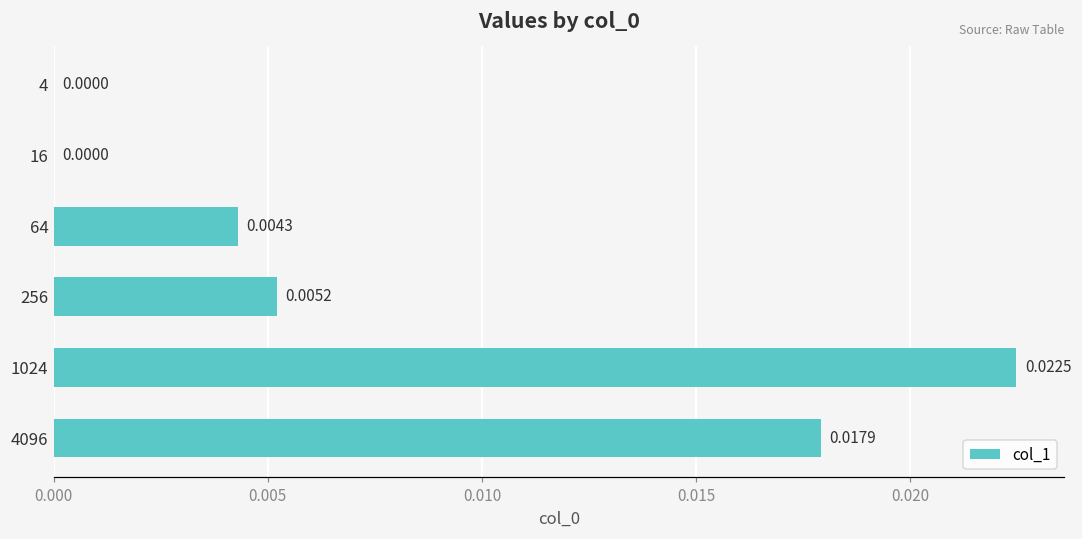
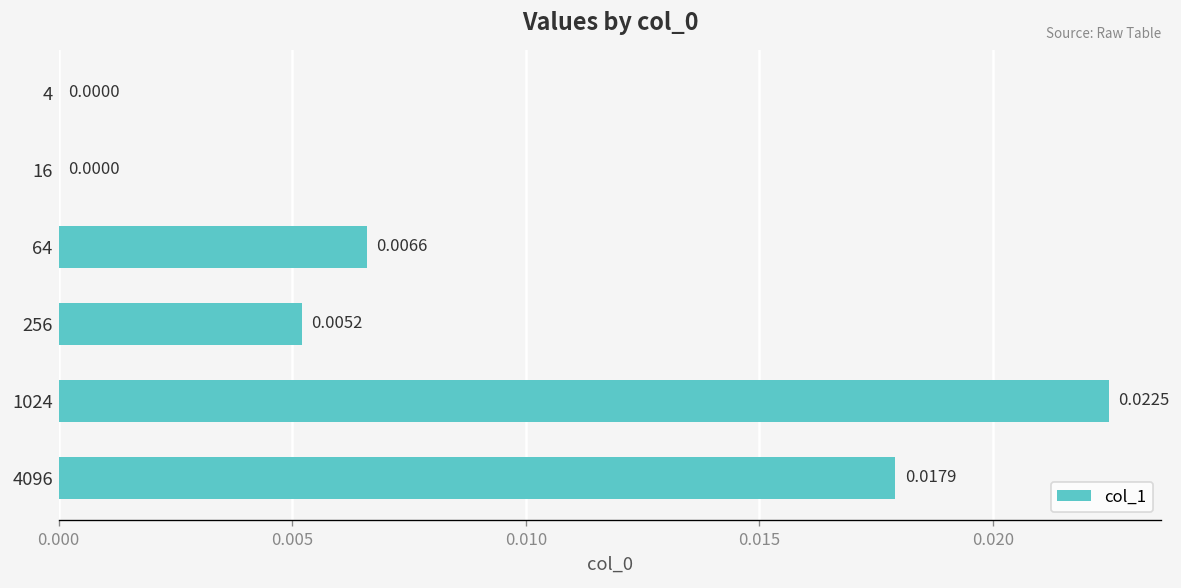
  {
    "4": 0.0000,
    "16": 0.0000,
-   "64": 0.0043,
+   "64": 0.0066,
    "256": 0.0052,
    "1024": 0.0225,
    "4096": 0.0179
  }
